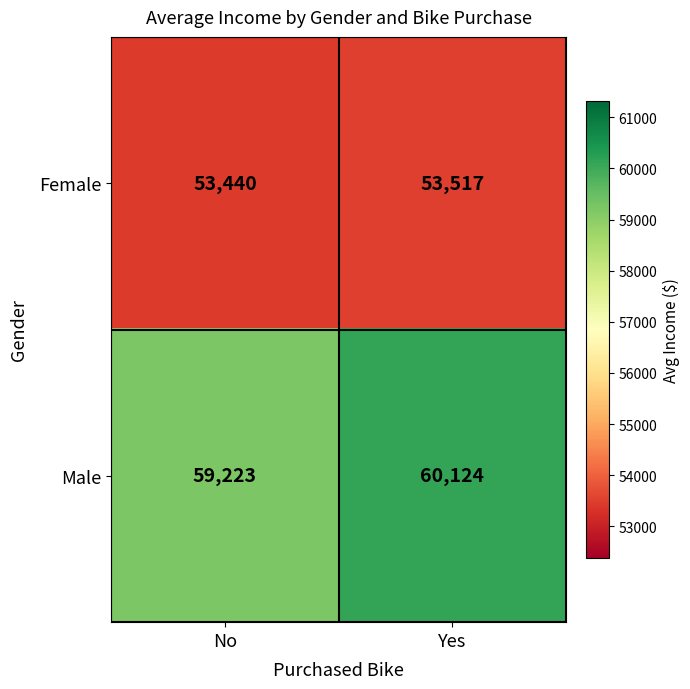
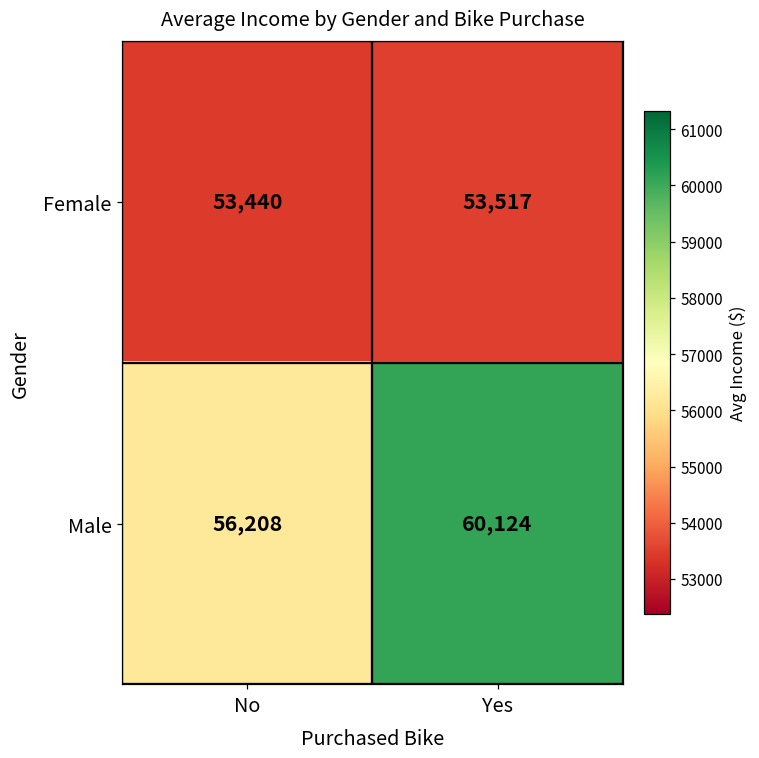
  {
    "Female": {
      "No": "53,440",
      "Yes": "53,517"
    },
    "Male": {
-     "No": "59,223",
+     "No": "56,208",
      "Yes": "60,124"
    }
  }
